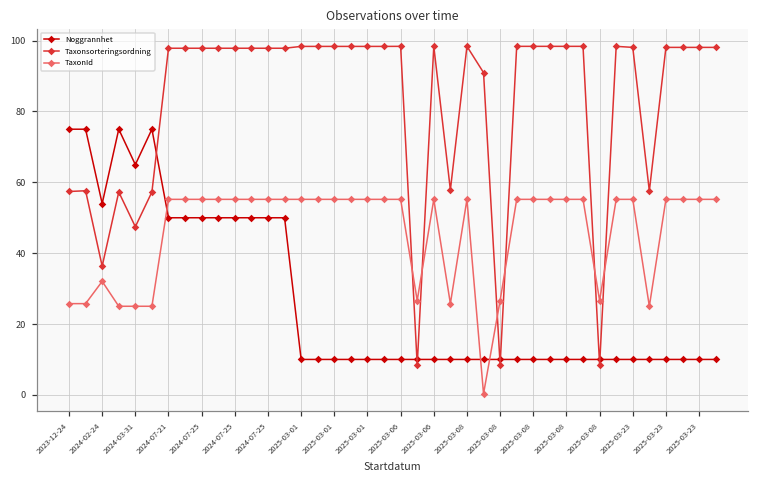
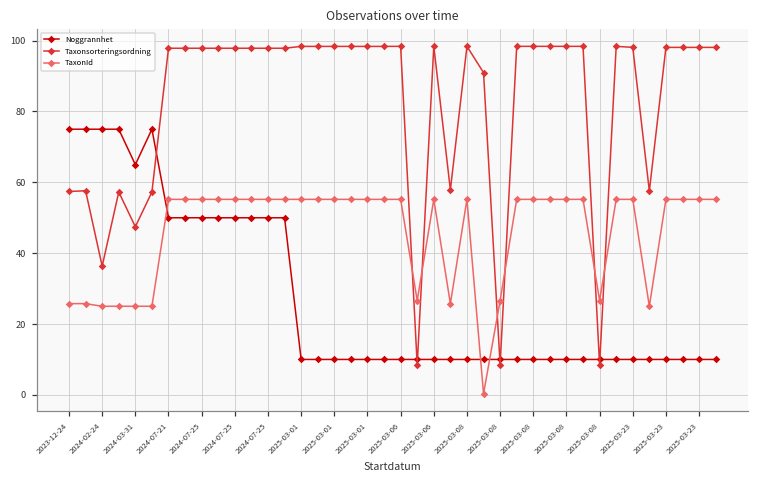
  {
    "Noggrannhet": {
-     "2024-02-24": 54,
+     "2024-02-24": 75,
      "2024-03-31": 65,
      "2024-07-21": 50
    },
    "Taxonsorteringsordning": {
      "2024-02-24": 36,
      "2024-03-31": 47,
      "2024-07-21": 98
    },
    "TaxonId": {
-     "2024-02-24": 32,
+     "2024-02-24": 25,
      "2024-03-31": 25,
      "2024-07-21": 55
    }
  }
